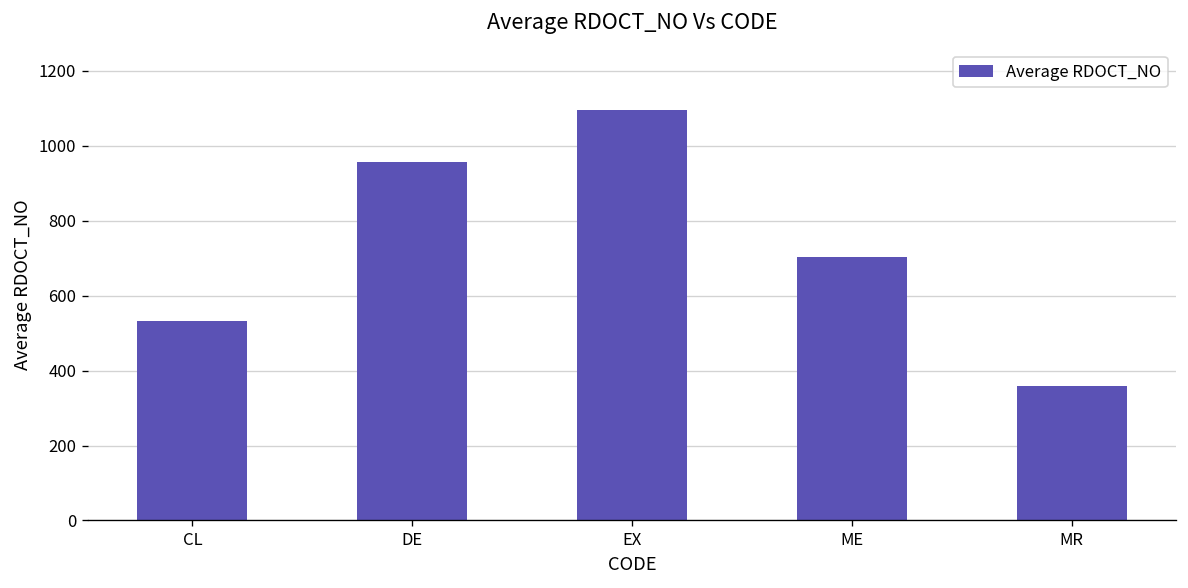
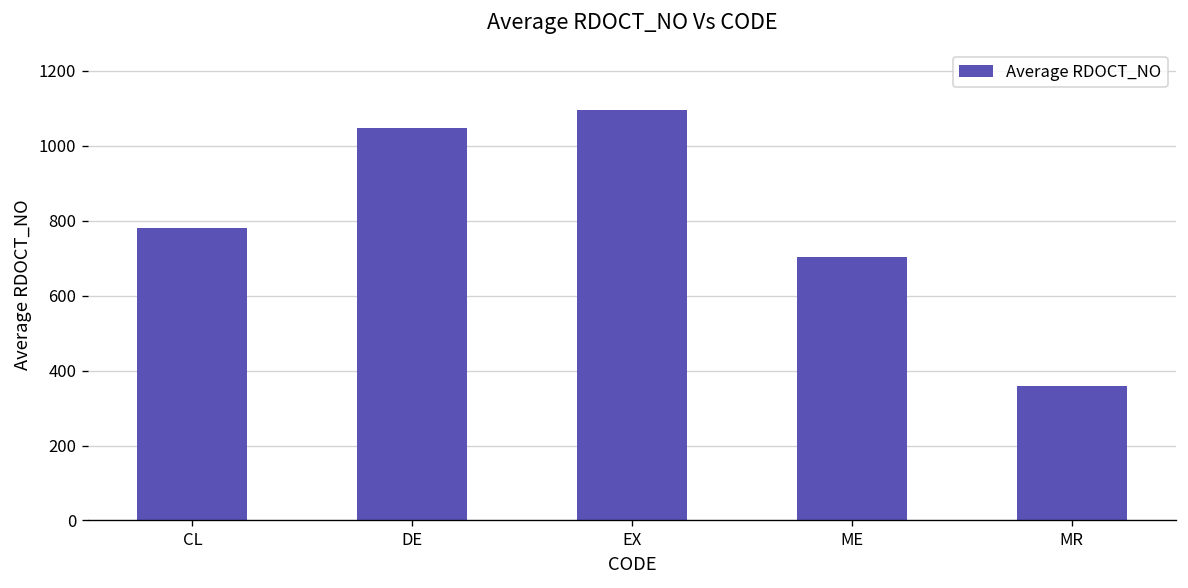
  {
-   "CL": 530,
-   "DE": 960,
+   "CL": 780,
+   "DE": 1050,
    "EX": 1100,
    "ME": 700,
    "MR": 360
  }
